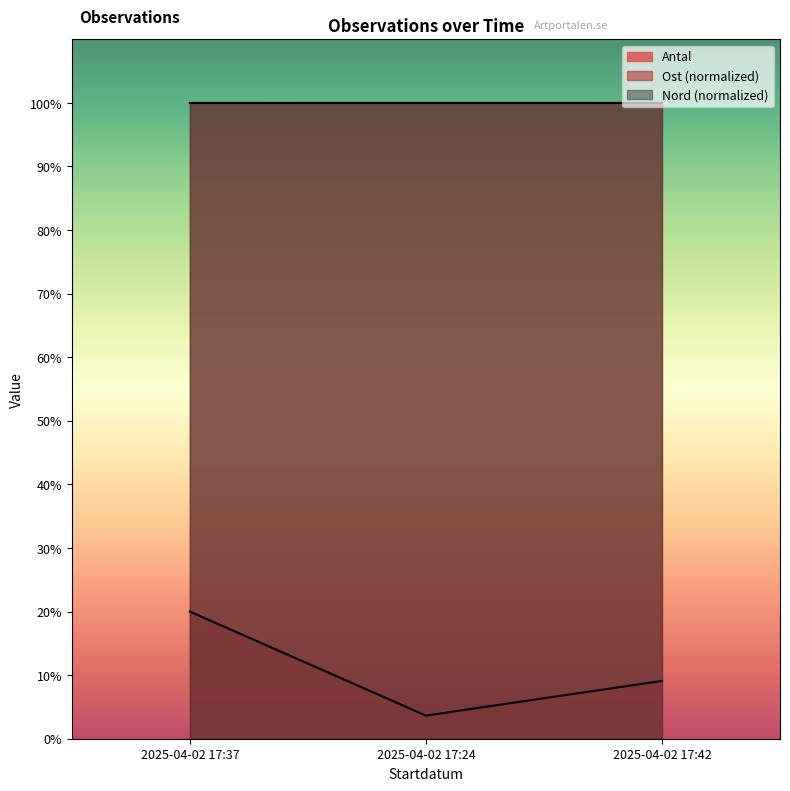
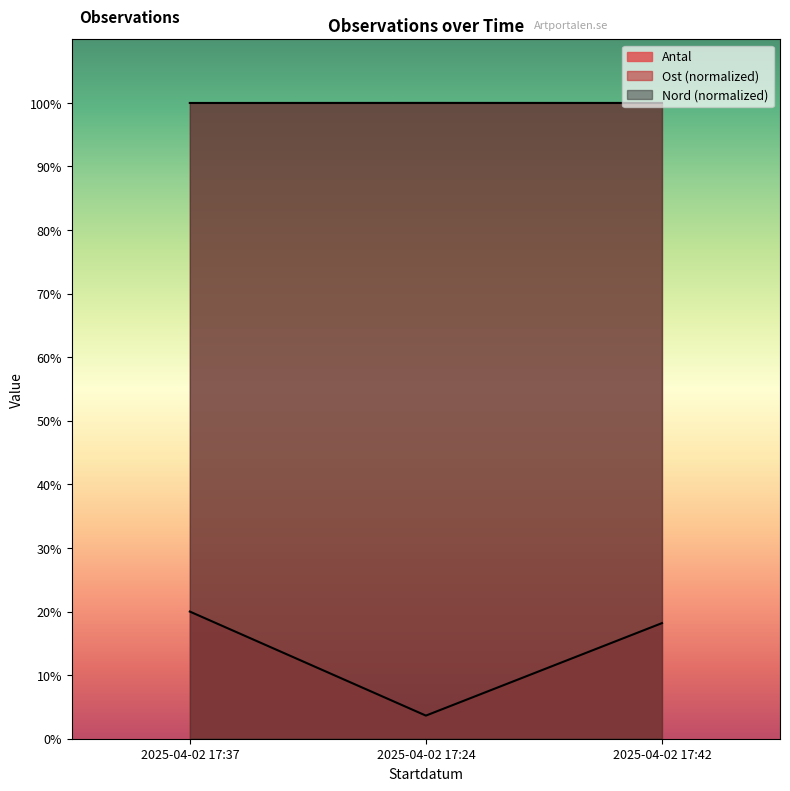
  {
    "Antal": {
      "2025-04-02 17:37": "20%",
      "2025-04-02 17:24": "4%",
-     "2025-04-02 17:42": "9%"
+     "2025-04-02 17:42": "18%"
    },
    "Nord (normalized)": {
      "2025-04-02 17:37": "100%",
      "2025-04-02 17:24": "100%"
    }
  }
